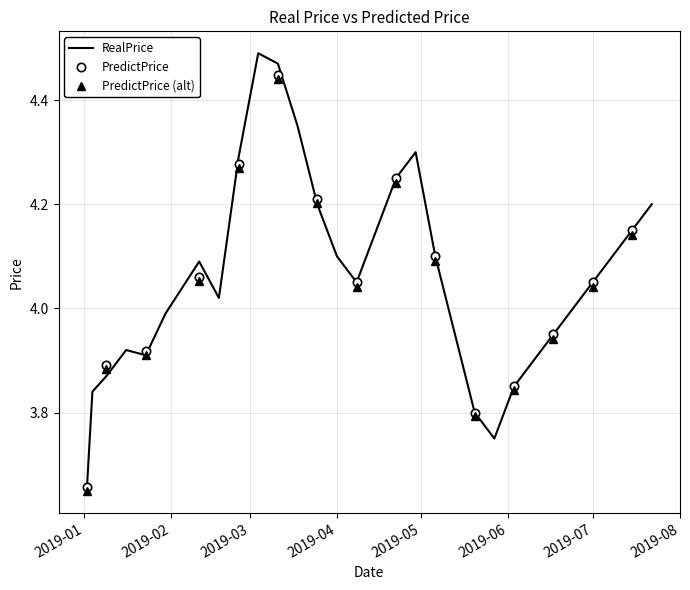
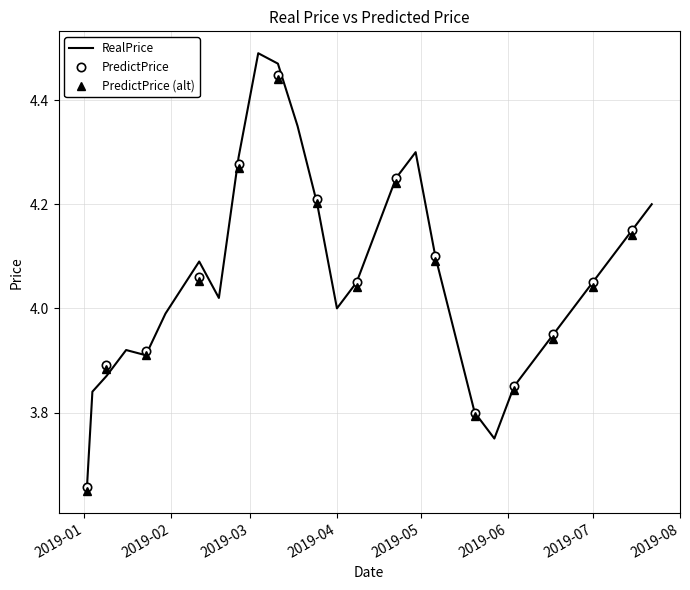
  {
    "RealPrice": {
-     "2019-04": 4.1
+     "2019-04": 4.0
    },
    "PredictPrice (alt)": {
      "2019-07": 4.04
    }
  }
